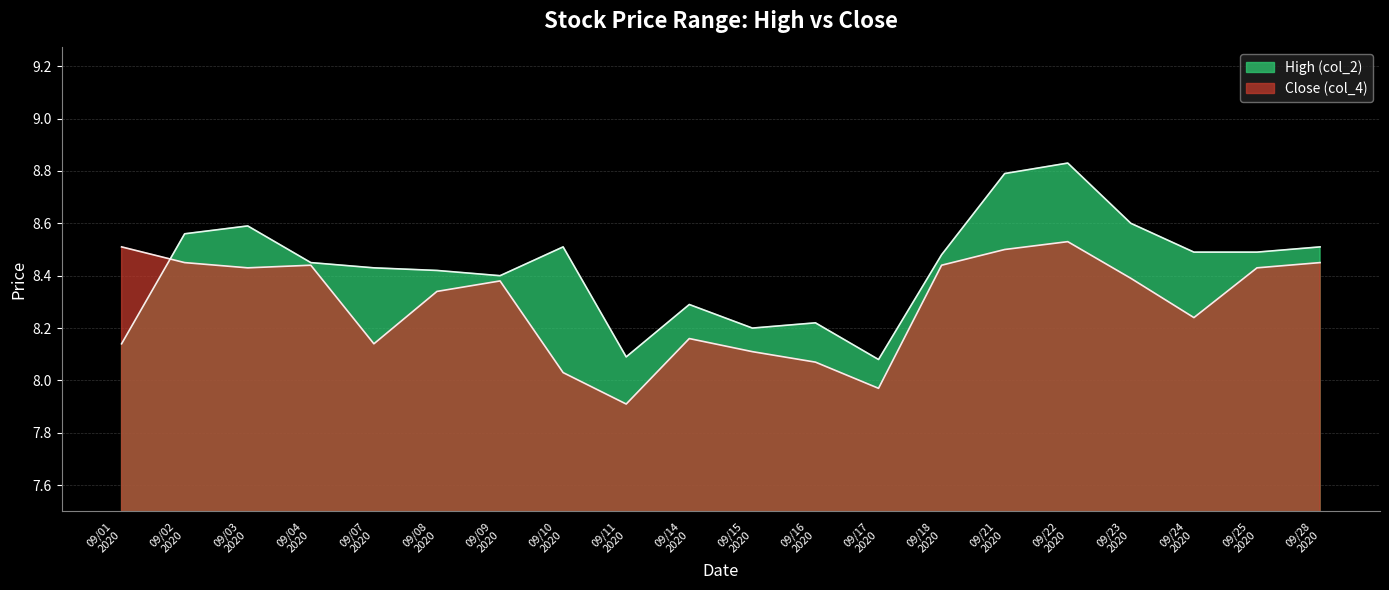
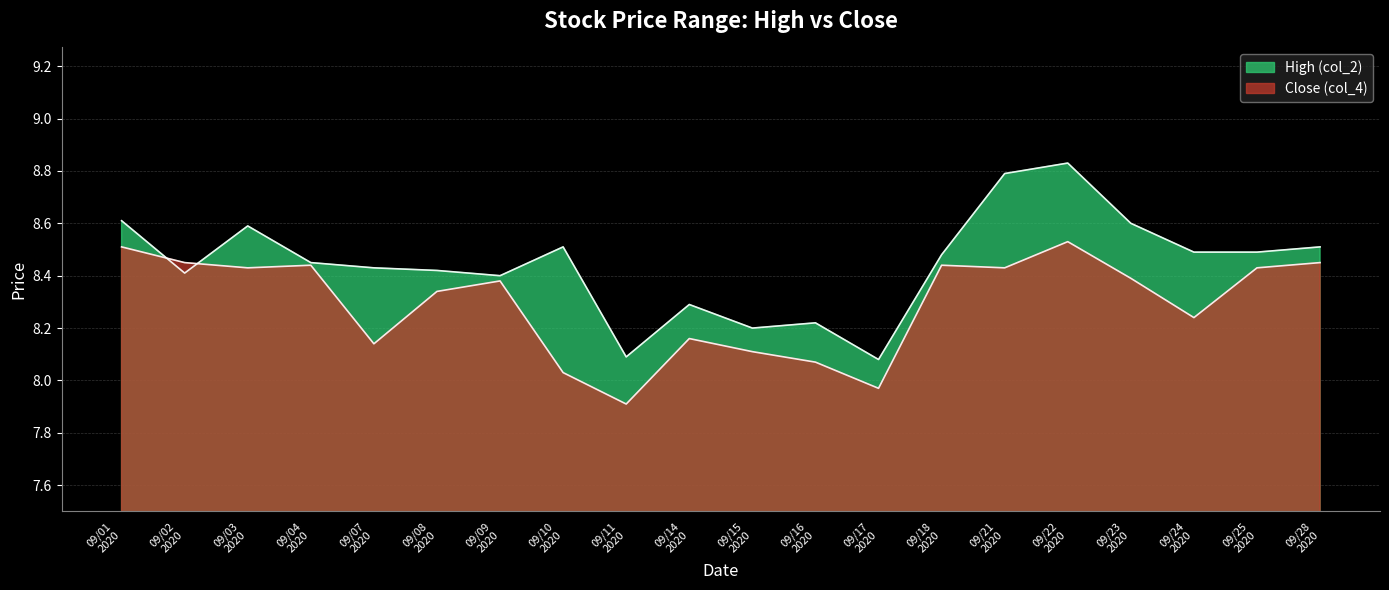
  {
    "High (col_2)": {
-     "09/01 2020": 8.14,
-     "09/02 2020": 8.56,
+     "09/01 2020": 8.61,
+     "09/02 2020": 8.41,
      "09/03 2020": 8.59,
      "09/04 2020": 8.45,
      "09/07 2020": 8.43,
      "09/08 2020": 8.42,
      "09/09 2020": 8.40,
      "09/10 2020": 8.51,
      "09/11 2020": 8.09,
      "09/14 2020": 8.29,
      "09/15 2020": 8.20,
      "09/16 2020": 8.22,
      "09/17 2020": 8.08,
      "09/18 2020": 8.48,
      "09/21 2020": 8.79,
      "09/22 2020": 8.83,
      "09/23 2020": 8.60,
      "09/24 2020": 8.49,
      "09/25 2020": 8.49,
      "09/28 2020": 8.51
    },
    "Close (col_4)": {
      "09/01 2020": 8.51,
      "09/02 2020": 8.45,
      "09/03 2020": 8.43,
      "09/04 2020": 8.44,
      "09/07 2020": 8.14,
      "09/08 2020": 8.34,
      "09/09 2020": 8.38,
      "09/10 2020": 8.03,
      "09/11 2020": 7.91,
      "09/14 2020": 8.16,
      "09/15 2020": 8.11,
      "09/16 2020": 8.07,
      "09/17 2020": 7.97,
      "09/18 2020": 8.44,
-     "09/21 2020": 8.50,
+     "09/21 2020": 8.43,
      "09/22 2020": 8.53,
      "09/23 2020": 8.39,
      "09/24 2020": 8.24,
      "09/25 2020": 8.43,
      "09/28 2020": 8.45
    }
  }
